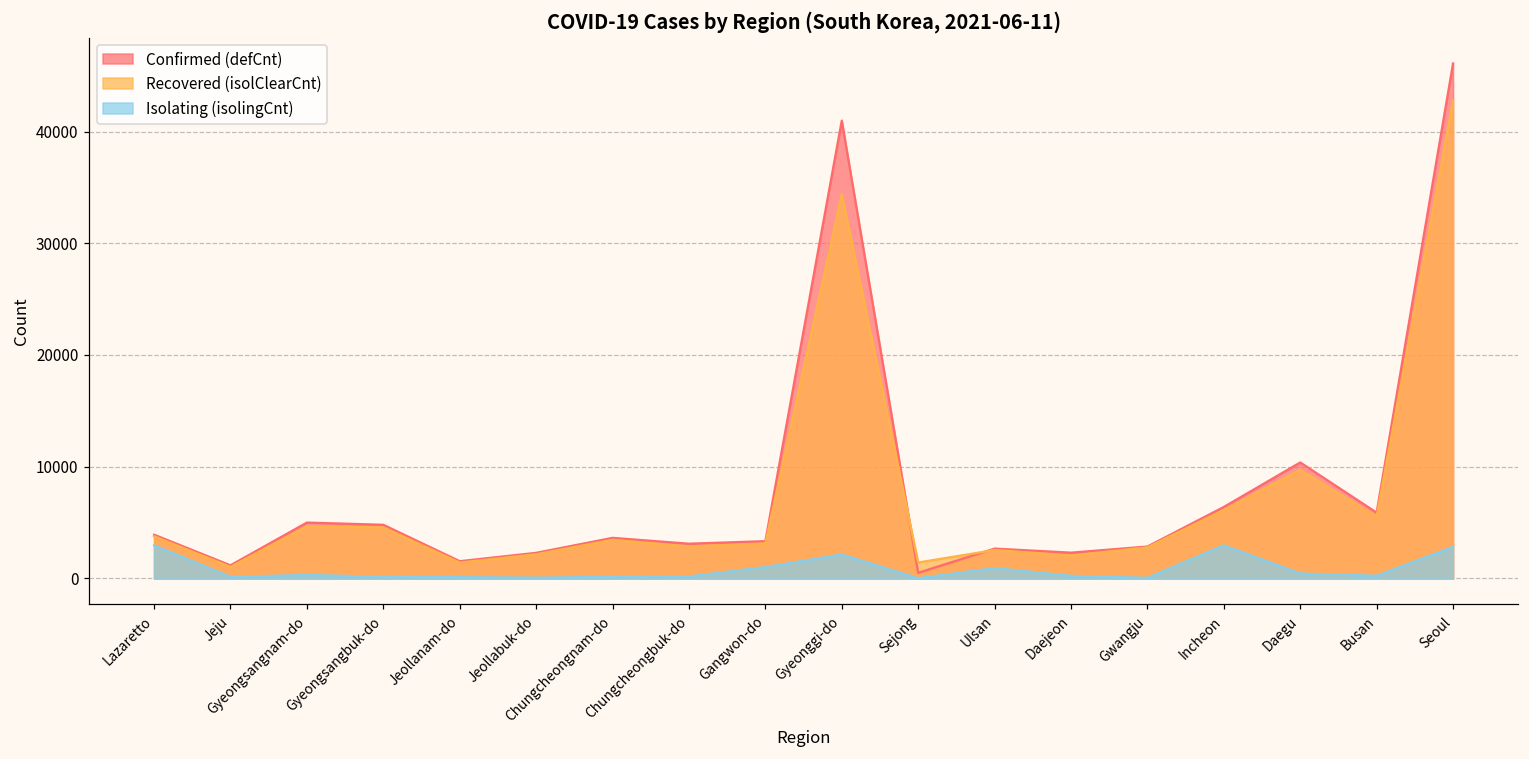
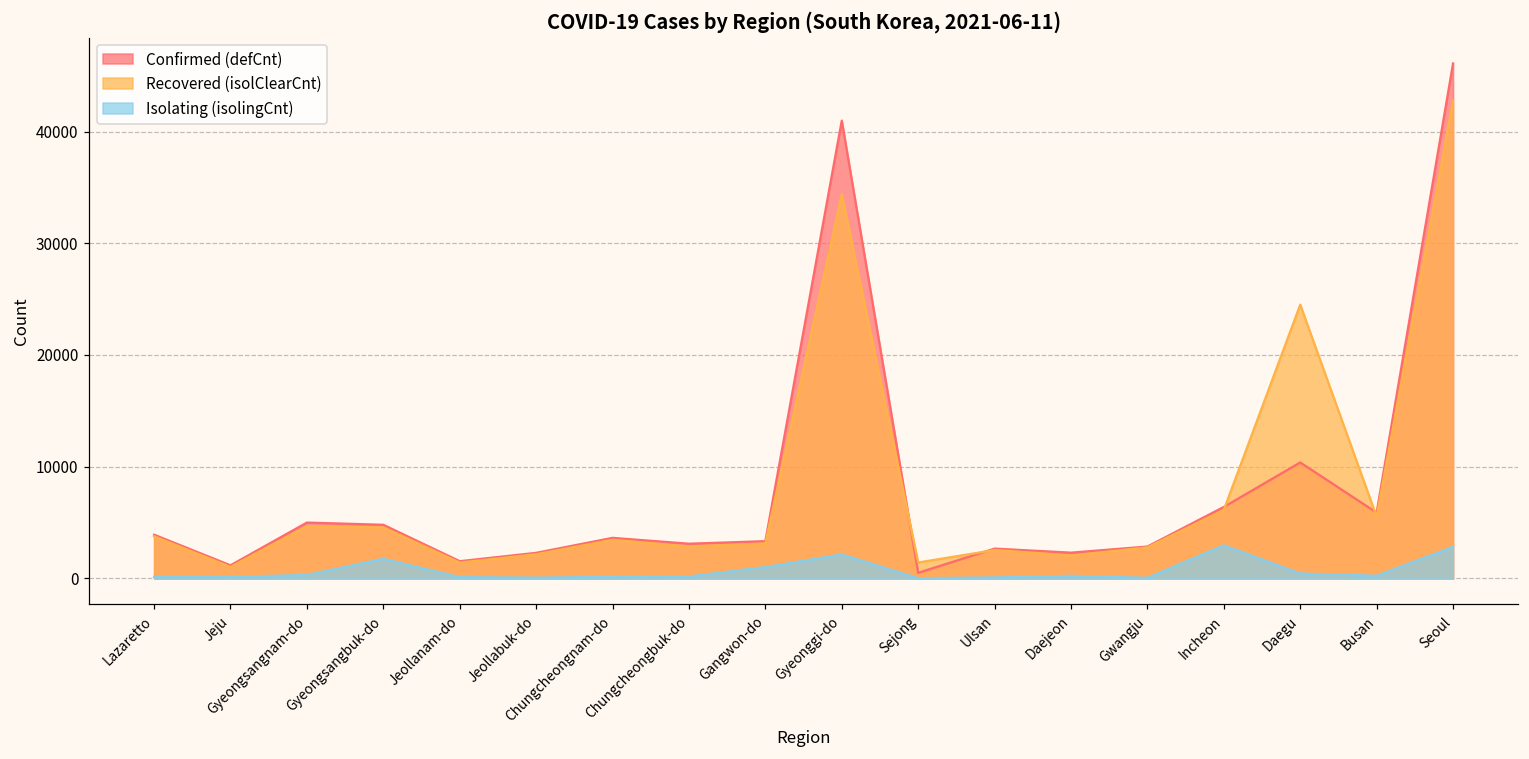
  {
    "Confirmed (defCnt)": {
      "Gyeongsangnam-do": 5000,
      "Gyeonggi-do": 41000,
      "Sejong": 500,
      "Daejeon": 2300,
      "Incheon": 6400,
      "Daegu": 10400,
      "Busan": 5900,
      "Seoul": 46100
    },
    "Recovered (isolClearCnt)": {
      "Gyeongsangnam-do": 4700,
      "Gyeonggi-do": 34400,
      "Sejong": 1400,
      "Daejeon": 2000,
      "Incheon": 6100,
-     "Daegu": 9700,
+     "Daegu": 24500,
      "Busan": 5500,
      "Seoul": 42800
    },
    "Isolating (isolingCnt)": {
-     "Lazaretto": 3000,
+     "Lazaretto": 100,
      "Jeju": 100,
      "Gyeongsangnam-do": 300,
-     "Gyeongsangbuk-do": 200,
+     "Gyeongsangbuk-do": 1800,
      "Jeollanam-do": 100,
      "Jeollabuk-do": 100,
      "Chungcheongnam-do": 100,
      "Chungcheongbuk-do": 200,
      "Gangwon-do": 1000,
      "Gyeonggi-do": 2100,
      "Sejong": 0,
-     "Ulsan": 900,
+     "Ulsan": 100,
      "Daejeon": 200,
      "Gwangju": 100,
      "Incheon": 3000,
      "Daegu": 400,
      "Busan": 200,
      "Seoul": 2800
    }
  }
